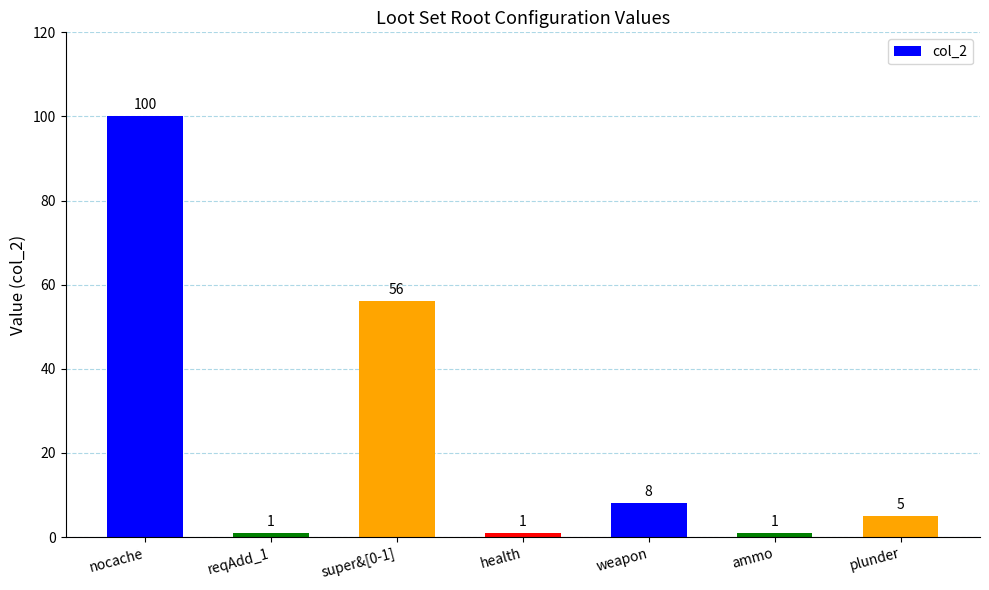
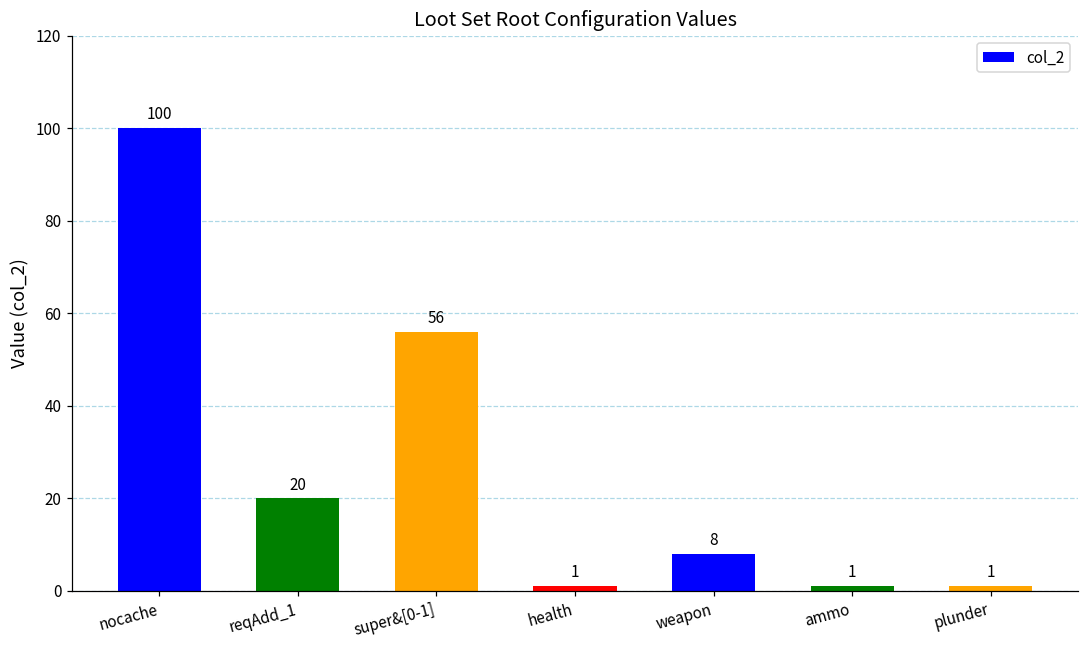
  {
    "nocache": 100,
-   "reqAdd_1": 1,
+   "reqAdd_1": 20,
    "super&[0-1]": 56,
    "health": 1,
    "weapon": 8,
    "ammo": 1,
-   "plunder": 5
+   "plunder": 1
  }
